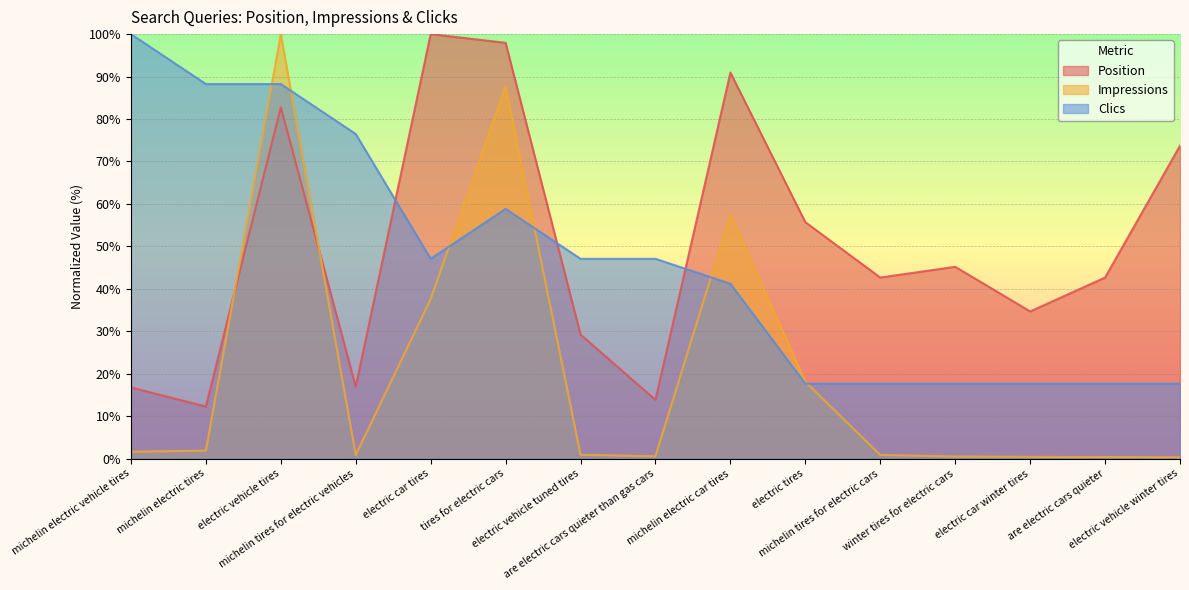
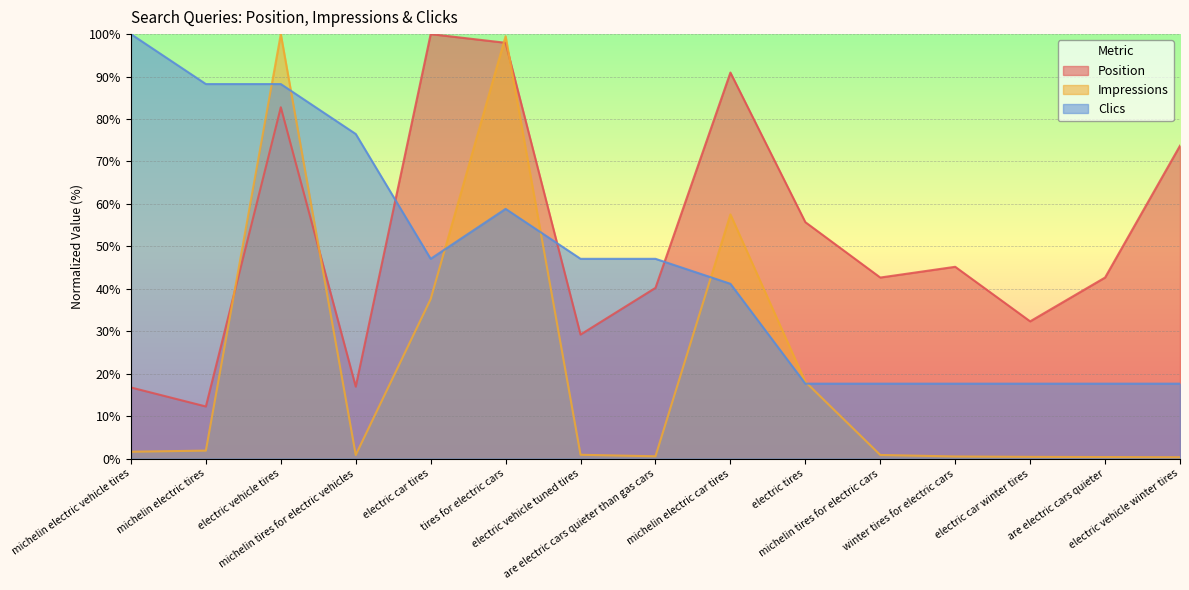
  {
    "Position": {
      "michelin electric vehicle tires": "17%",
      "michelin electric tires": "12%",
      "electric vehicle tires": "83%",
      "michelin tires for electric vehicles": "17%",
      "electric car tires": "100%",
      "tires for electric cars": "98%",
      "electric vehicle tuned tires": "29%",
-     "are electric cars quieter than gas cars": "14%",
+     "are electric cars quieter than gas cars": "40%",
      "michelin electric car tires": "91%",
      "electric tires": "56%",
      "michelin tires for electric cars": "43%",
      "winter tires for electric cars": "45%",
-     "electric car winter tires": "35%",
+     "electric car winter tires": "32%",
      "are electric cars quieter": "43%",
      "electric vehicle winter tires": "74%"
    },
    "Impressions": {
      "michelin electric vehicle tires": "2%",
      "michelin electric tires": "2%",
      "electric vehicle tires": "100%",
      "michelin tires for electric vehicles": "1%",
      "electric car tires": "38%",
-     "tires for electric cars": "88%",
+     "tires for electric cars": "100%",
      "electric vehicle tuned tires": "1%",
      "are electric cars quieter than gas cars": "1%",
      "michelin electric car tires": "58%",
      "michelin tires for electric cars": "1%",
      "winter tires for electric cars": "0%",
      "electric car winter tires": "0%",
      "are electric cars quieter": "0%",
      "electric vehicle winter tires": "0%"
    },
    "Clics": {
      "michelin electric vehicle tires": "100%",
      "michelin electric tires": "88%",
      "electric vehicle tires": "88%",
      "michelin tires for electric vehicles": "76%",
      "electric car tires": "47%",
      "tires for electric cars": "59%",
      "electric vehicle tuned tires": "47%",
      "are electric cars quieter than gas cars": "47%",
      "michelin electric car tires": "41%",
      "michelin tires for electric cars": "18%",
      "winter tires for electric cars": "18%",
      "electric car winter tires": "18%",
      "are electric cars quieter": "18%",
      "electric vehicle winter tires": "18%"
    }
  }
